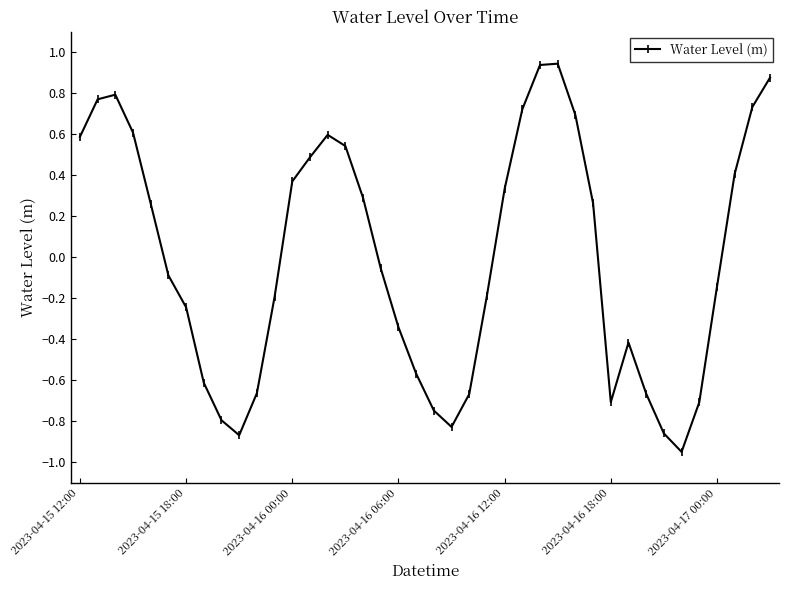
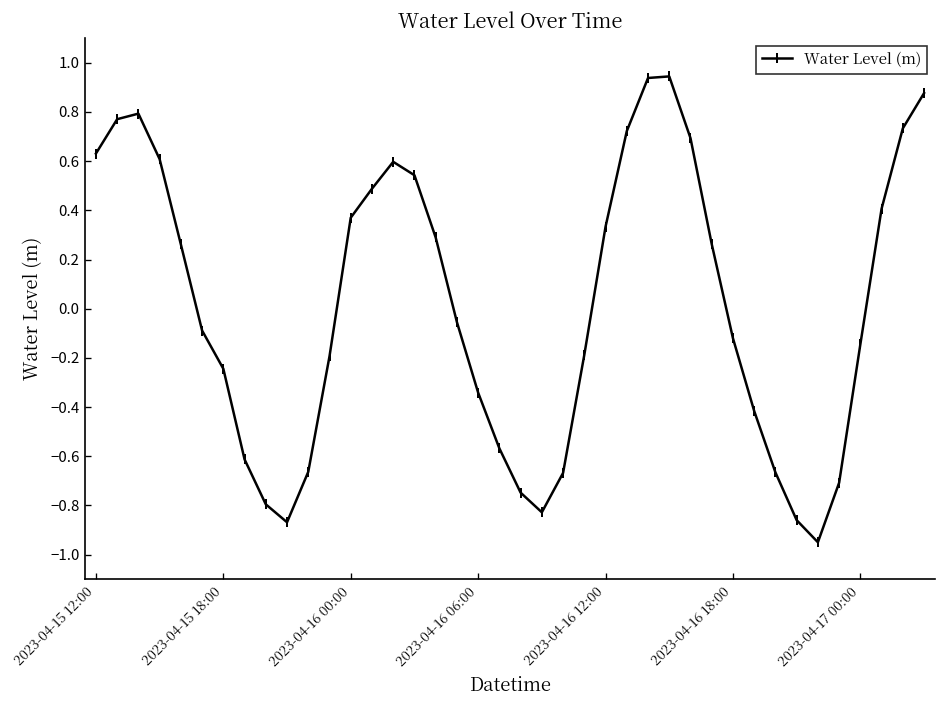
  {
-   "2023-04-15 12:00": 0.59,
+   "2023-04-15 12:00": 0.63,
    "2023-04-15 18:00": -0.24,
    "2023-04-16 00:00": 0.37,
    "2023-04-16 06:00": -0.34,
    "2023-04-16 12:00": 0.33,
-   "2023-04-16 18:00": -0.71,
+   "2023-04-16 18:00": -0.12,
    "2023-04-17 00:00": -0.14
  }
